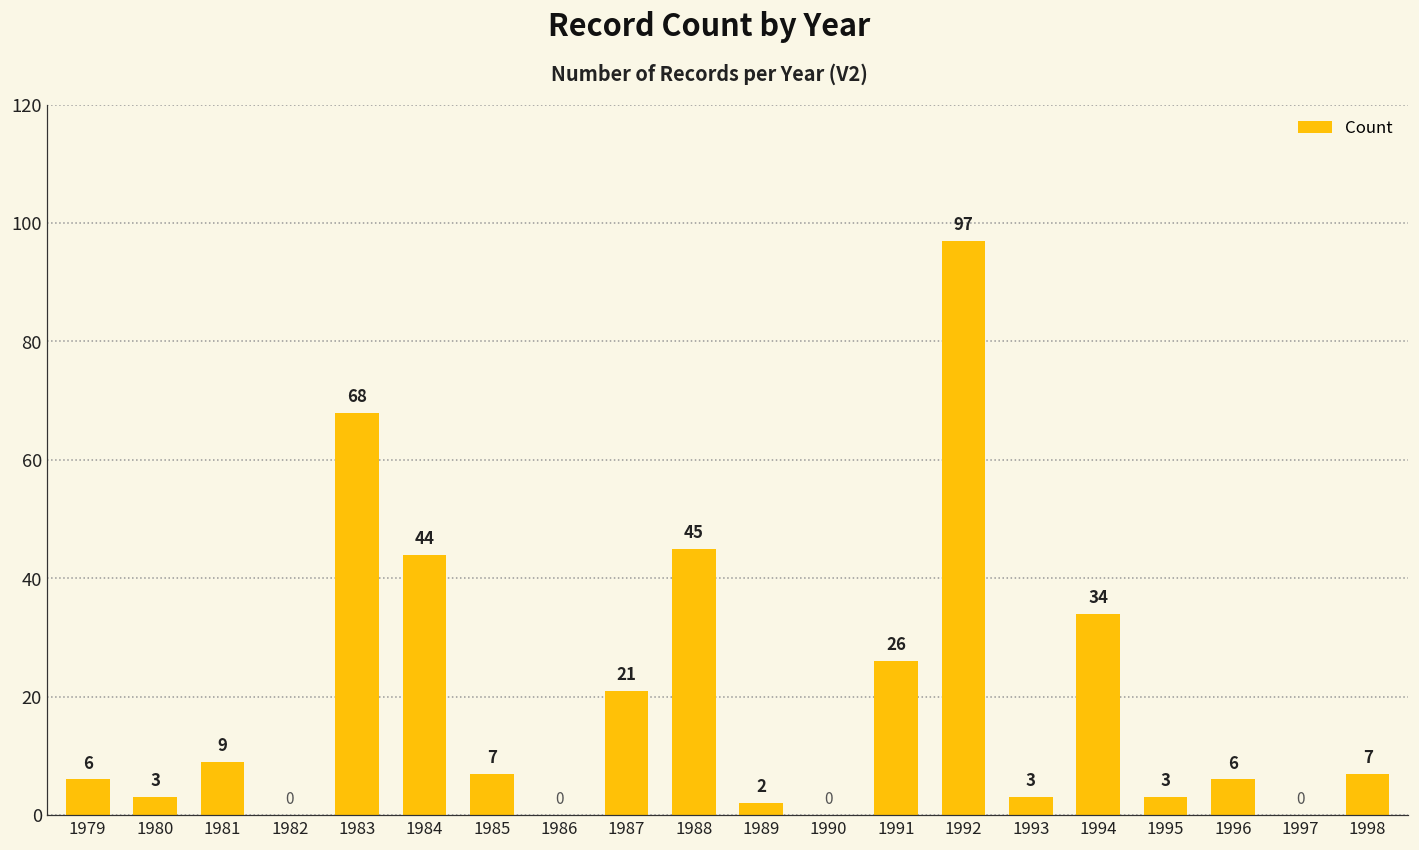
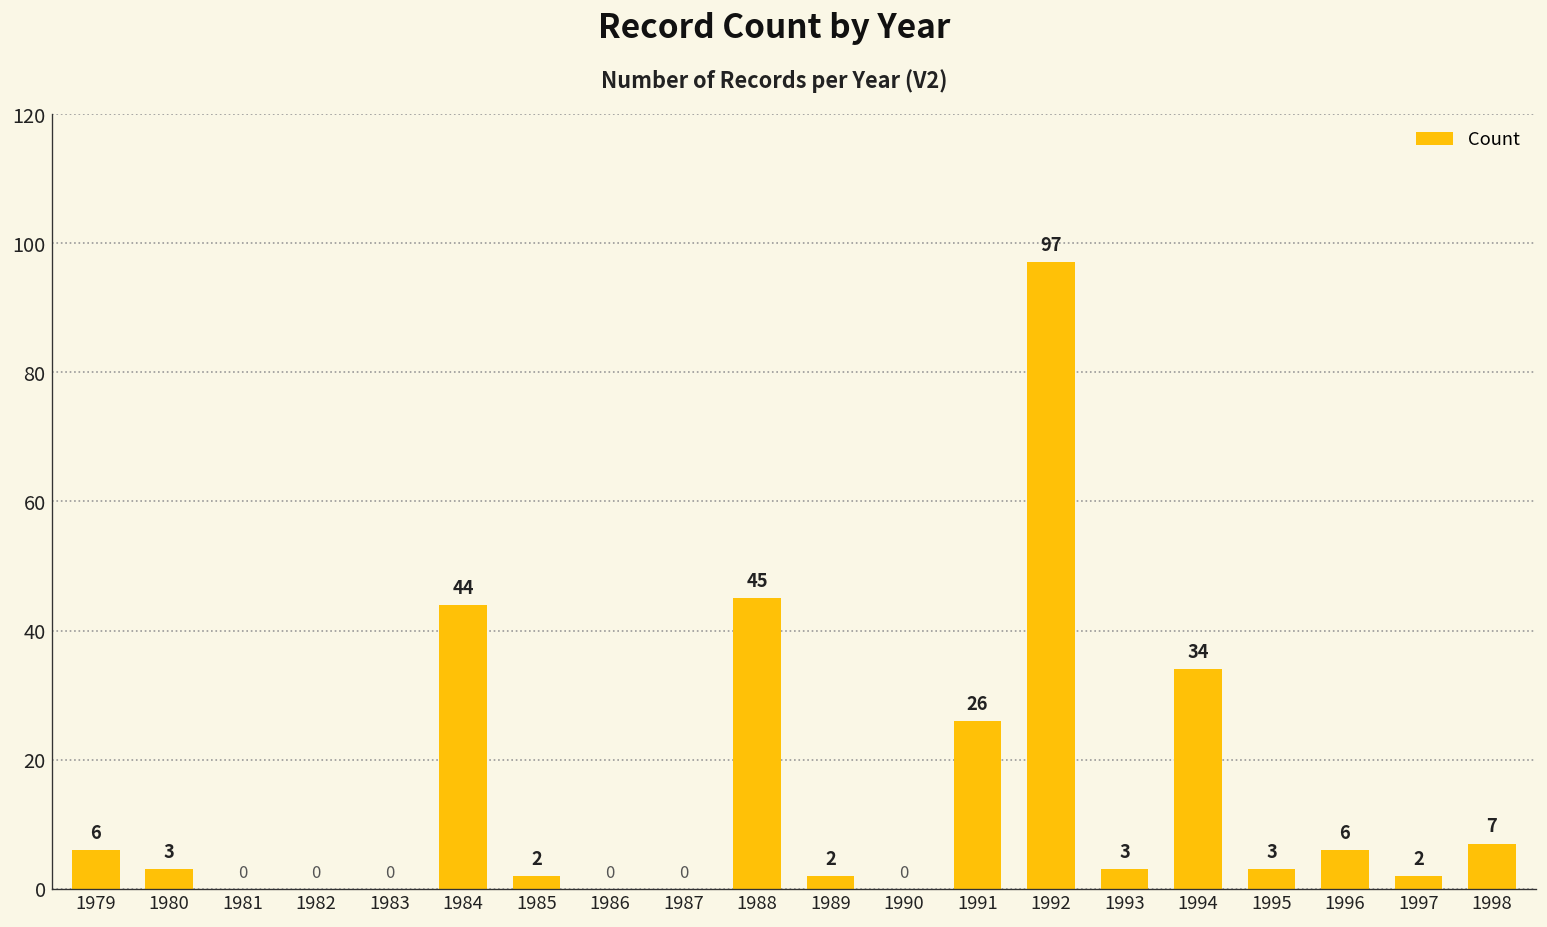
  {
    "1979": 6,
    "1980": 3,
-   "1981": 9,
+   "1981": 0,
    "1982": 0,
-   "1983": 68,
+   "1983": 0,
    "1984": 44,
-   "1985": 7,
+   "1985": 2,
    "1986": 0,
-   "1987": 21,
+   "1987": 0,
    "1988": 45,
    "1989": 2,
    "1990": 0,
    "1991": 26,
    "1992": 97,
    "1993": 3,
    "1994": 34,
    "1995": 3,
    "1996": 6,
-   "1997": 0,
+   "1997": 2,
    "1998": 7
  }
